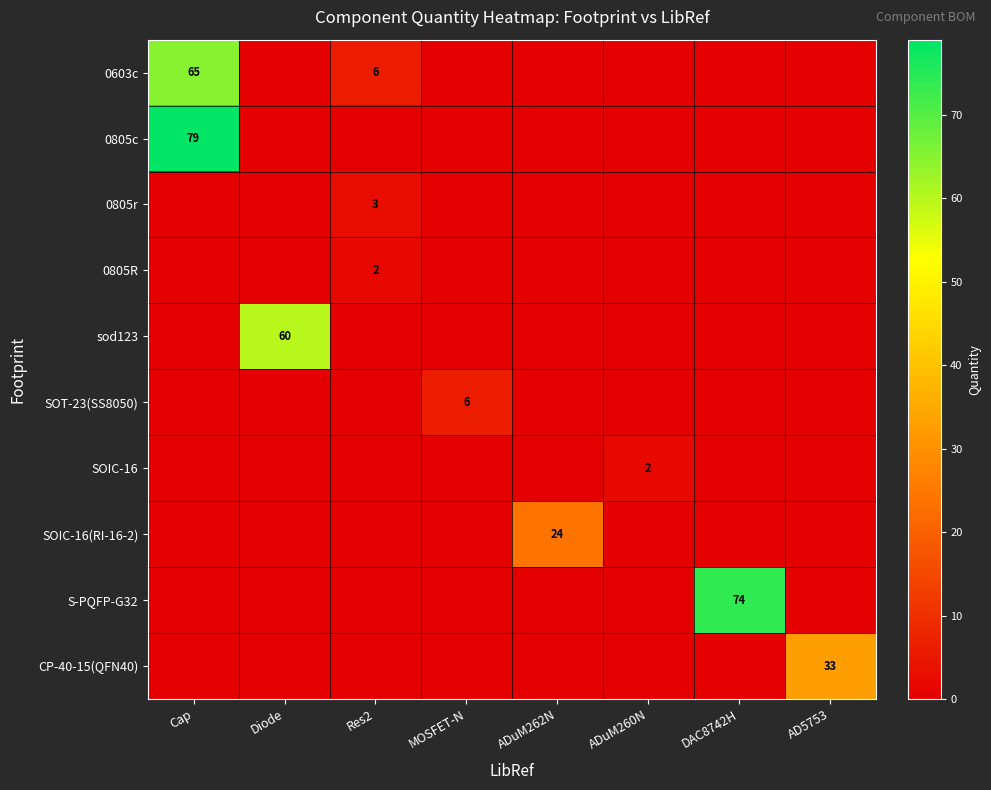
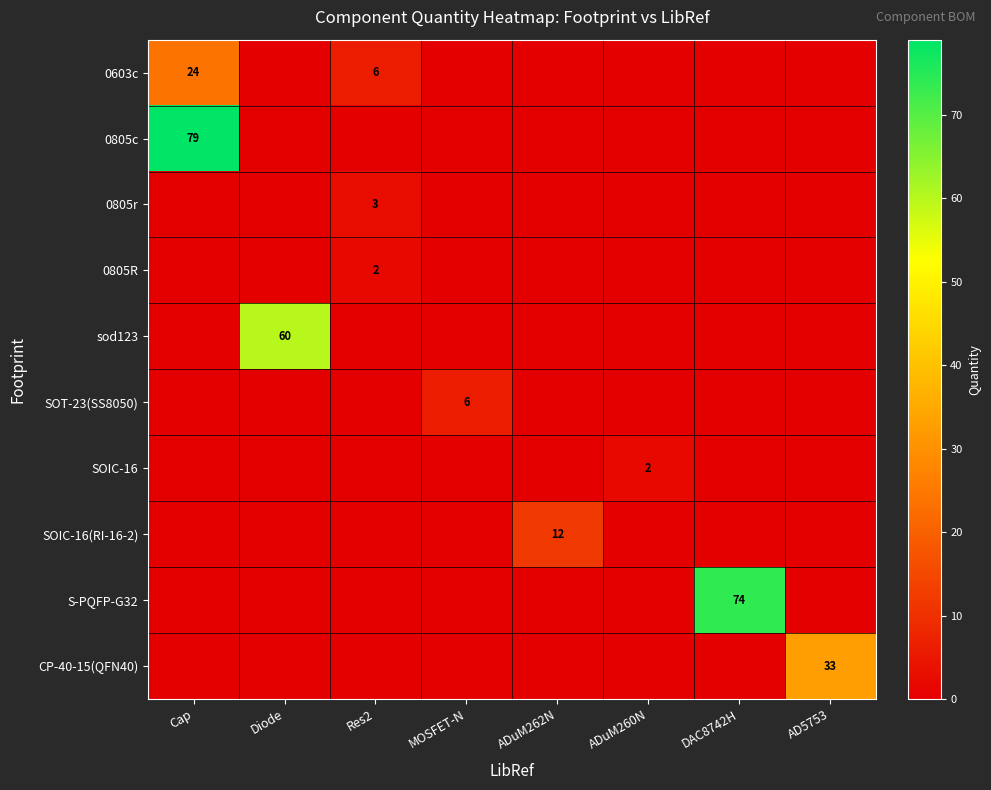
  {
    "0603c": {
-     "Cap": 65,
+     "Cap": 24,
      "Res2": 6
    },
    "0805c": {
      "Cap": 79
    },
    "0805r": {
      "Res2": 3
    },
    "0805R": {
      "Res2": 2
    },
    "sod123": {
      "Diode": 60
    },
    "SOT-23(SS8050)": {
      "MOSFET-N": 6
    },
    "SOIC-16": {
      "ADuM260N": 2
    },
    "SOIC-16(RI-16-2)": {
-     "ADuM262N": 24
+     "ADuM262N": 12
    },
    "S-PQFP-G32": {
      "DAC8742H": 74
    },
    "CP-40-15(QFN40)": {
      "AD5753": 33
    }
  }
